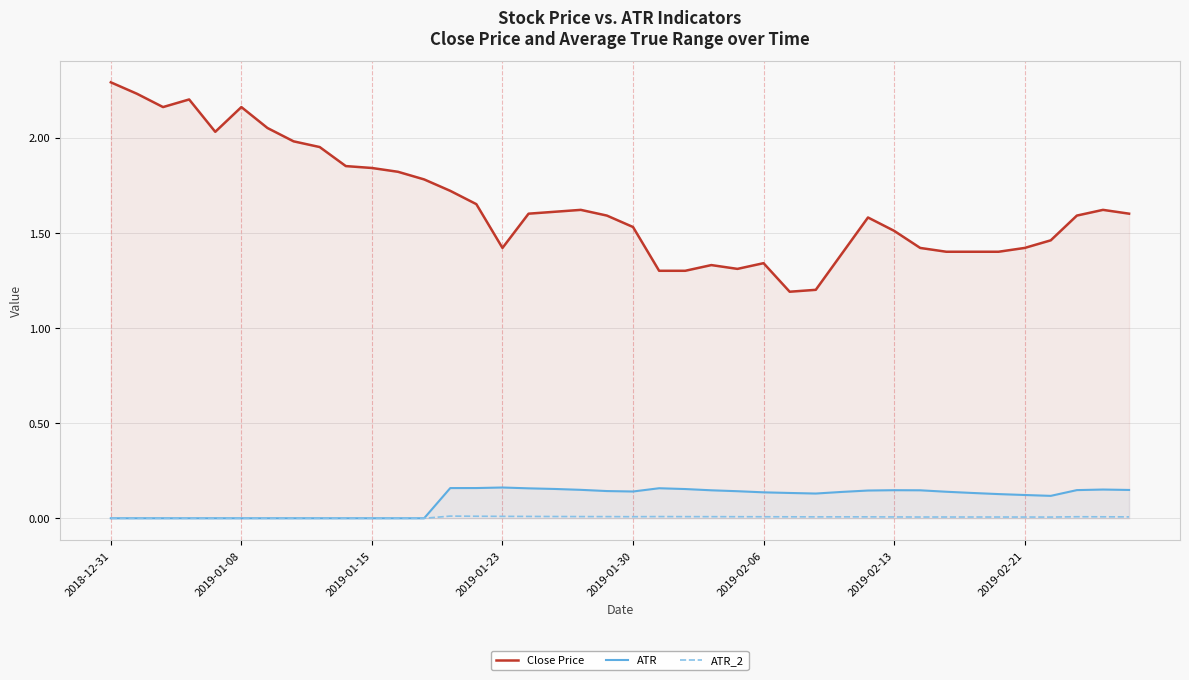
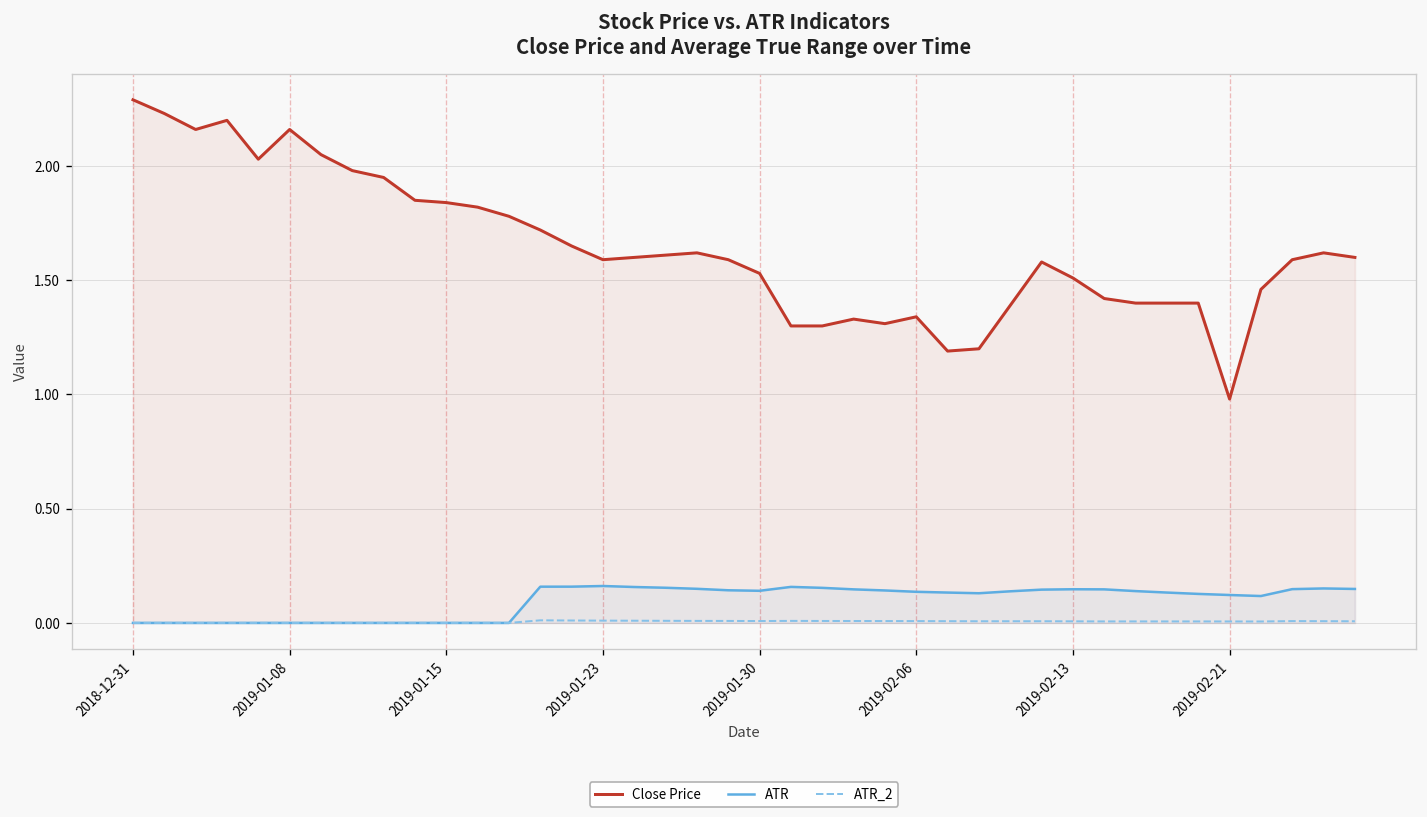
  {
    "Close Price": {
      "2018-12-31": 2.29,
      "2019-01-08": 2.16,
      "2019-01-15": 1.84,
-     "2019-01-23": 1.42,
+     "2019-01-23": 1.59,
      "2019-01-30": 1.53,
      "2019-02-06": 1.34,
      "2019-02-13": 1.51,
-     "2019-02-21": 1.42
+     "2019-02-21": 0.98
    }
  }
